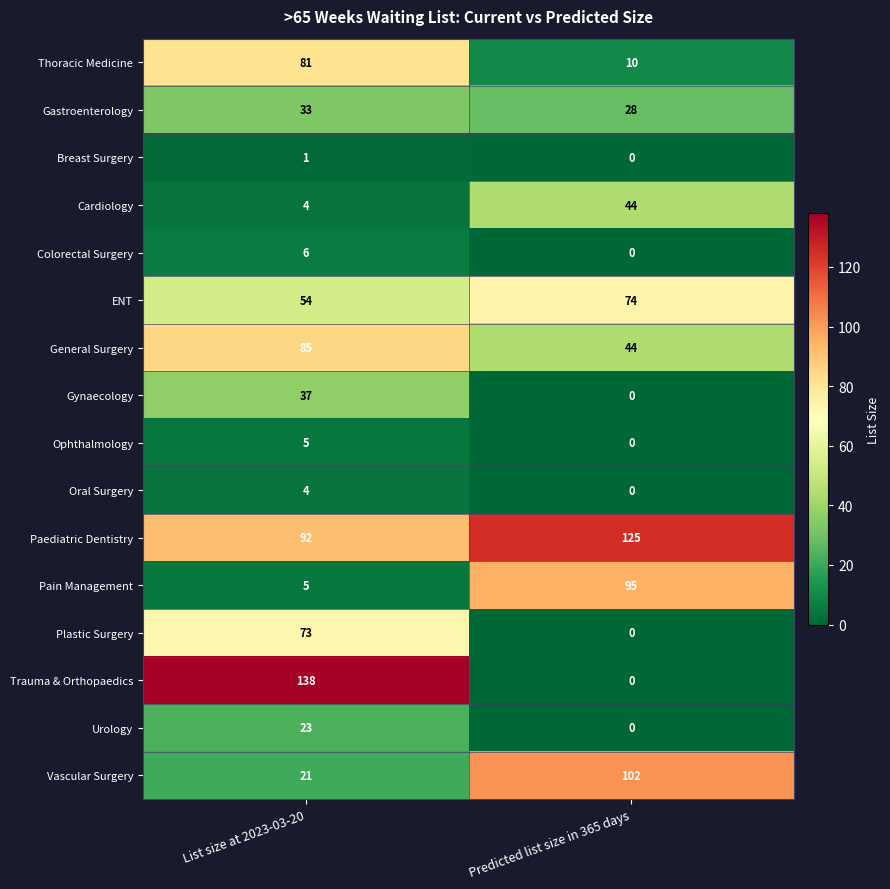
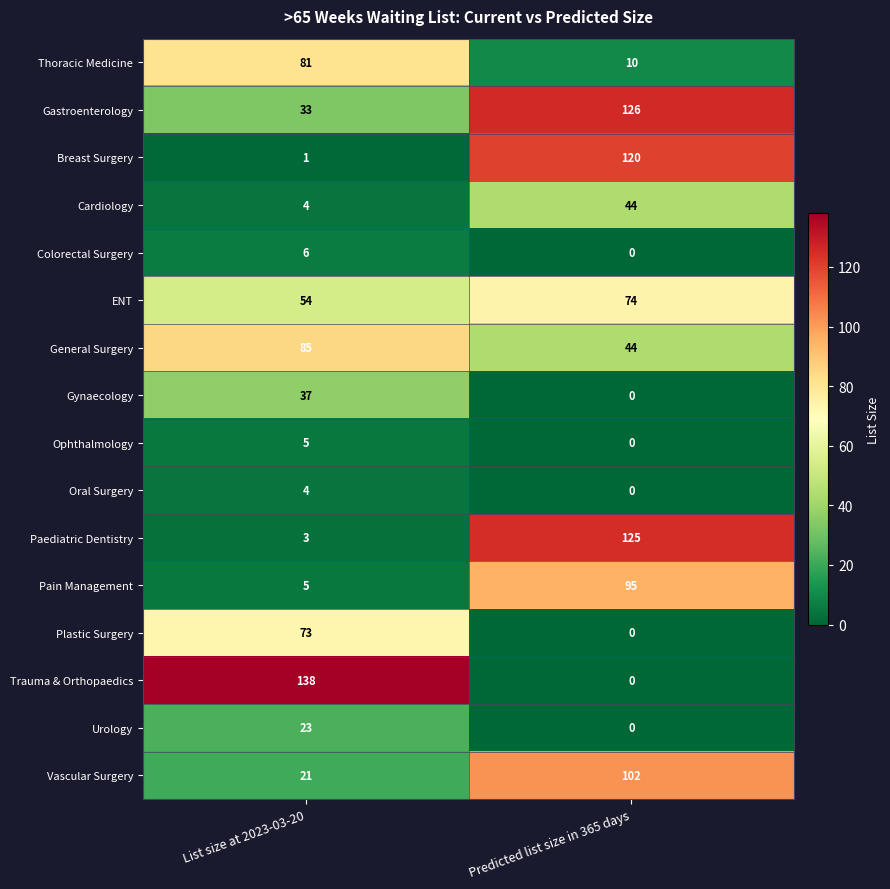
  {
    "Thoracic Medicine": {
      "List size at 2023-03-20": 81,
      "Predicted list size in 365 days": 10
    },
    "Gastroenterology": {
      "List size at 2023-03-20": 33,
-     "Predicted list size in 365 days": 28
+     "Predicted list size in 365 days": 126
    },
    "Breast Surgery": {
      "List size at 2023-03-20": 1,
-     "Predicted list size in 365 days": 0
+     "Predicted list size in 365 days": 120
    },
    "Cardiology": {
      "List size at 2023-03-20": 4,
      "Predicted list size in 365 days": 44
    },
    "Colorectal Surgery": {
      "List size at 2023-03-20": 6,
      "Predicted list size in 365 days": 0
    },
    "ENT": {
      "List size at 2023-03-20": 54,
      "Predicted list size in 365 days": 74
    },
    "General Surgery": {
      "List size at 2023-03-20": 85,
      "Predicted list size in 365 days": 44
    },
    "Gynaecology": {
      "List size at 2023-03-20": 37,
      "Predicted list size in 365 days": 0
    },
    "Ophthalmology": {
      "List size at 2023-03-20": 5,
      "Predicted list size in 365 days": 0
    },
    "Oral Surgery": {
      "List size at 2023-03-20": 4,
      "Predicted list size in 365 days": 0
    },
    "Paediatric Dentistry": {
-     "List size at 2023-03-20": 92,
+     "List size at 2023-03-20": 3,
      "Predicted list size in 365 days": 125
    },
    "Pain Management": {
      "List size at 2023-03-20": 5,
      "Predicted list size in 365 days": 95
    },
    "Plastic Surgery": {
      "List size at 2023-03-20": 73,
      "Predicted list size in 365 days": 0
    },
    "Trauma & Orthopaedics": {
      "List size at 2023-03-20": 138,
      "Predicted list size in 365 days": 0
    },
    "Urology": {
      "List size at 2023-03-20": 23,
      "Predicted list size in 365 days": 0
    },
    "Vascular Surgery": {
      "List size at 2023-03-20": 21,
      "Predicted list size in 365 days": 102
    }
  }
